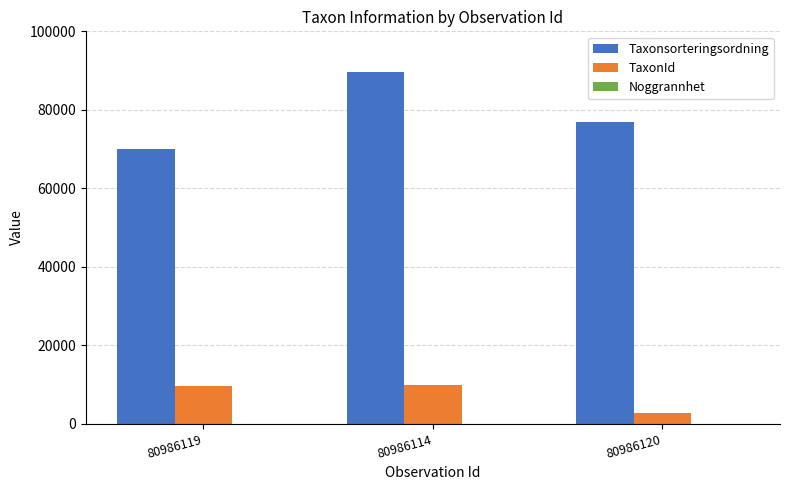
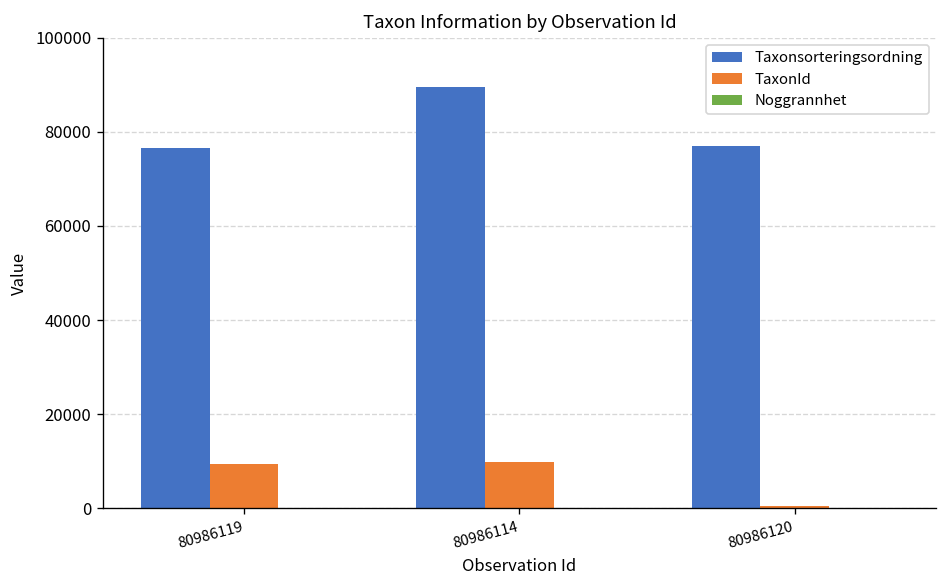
  {
    "Taxonsorteringsordning": {
-     "80986119": 70000,
+     "80986119": 76000,
      "80986114": 90000,
      "80986120": 77000
    },
    "TaxonId": {
      "80986119": 9000,
      "80986114": 10000,
-     "80986120": 3000
+     "80986120": 1000
    }
  }
